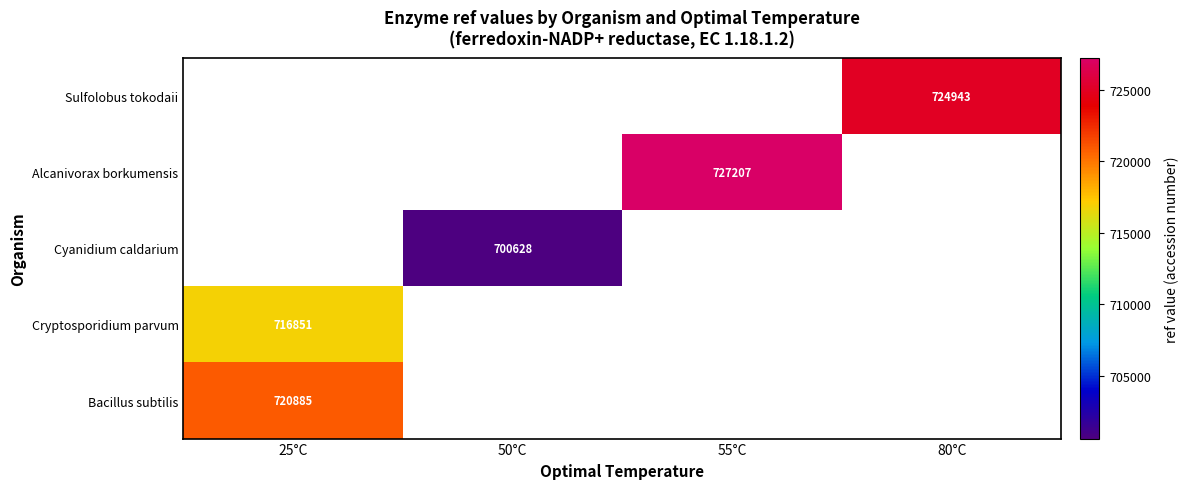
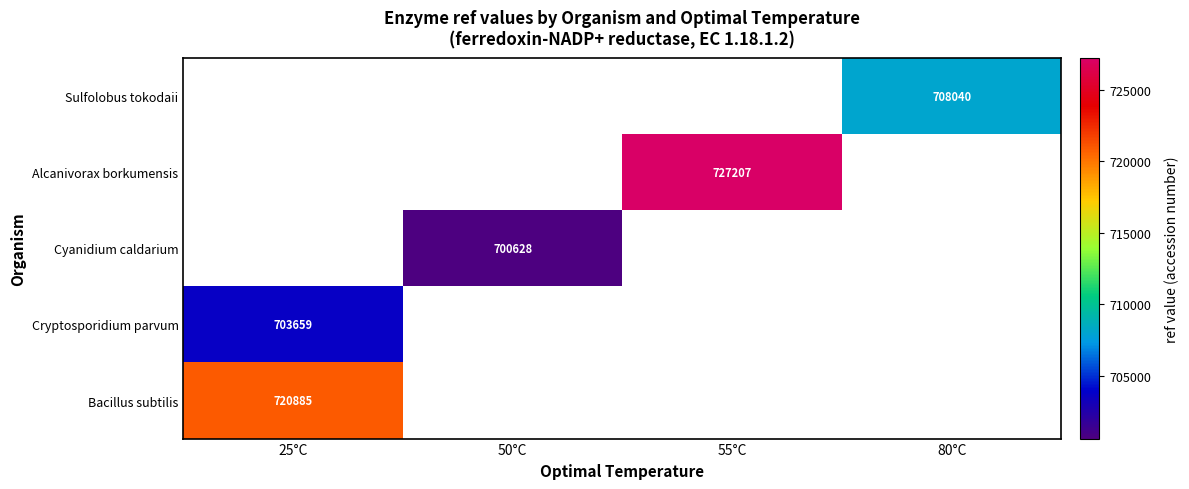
  {
    "Sulfolobus tokodaii": {
-     "80°C": 724943
+     "80°C": 708040
    },
    "Alcanivorax borkumensis": {
      "55°C": 727207
    },
    "Cyanidium caldarium": {
      "50°C": 700628
    },
    "Cryptosporidium parvum": {
-     "25°C": 716851
+     "25°C": 703659
    },
    "Bacillus subtilis": {
      "25°C": 720885
    }
  }
